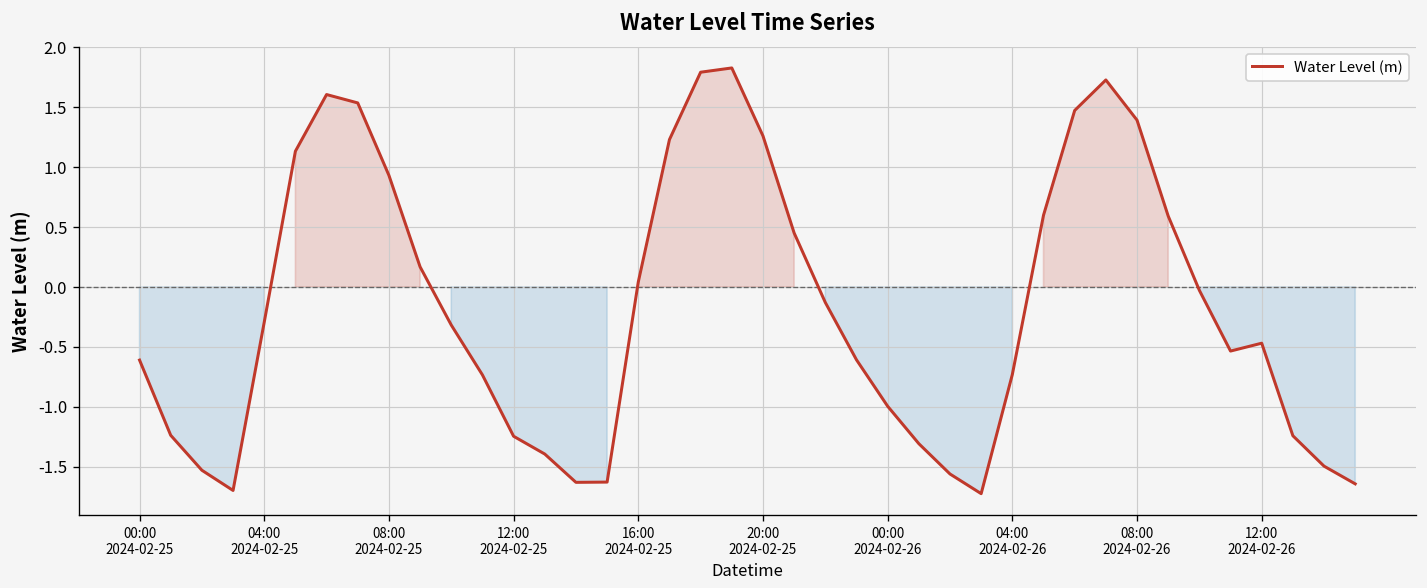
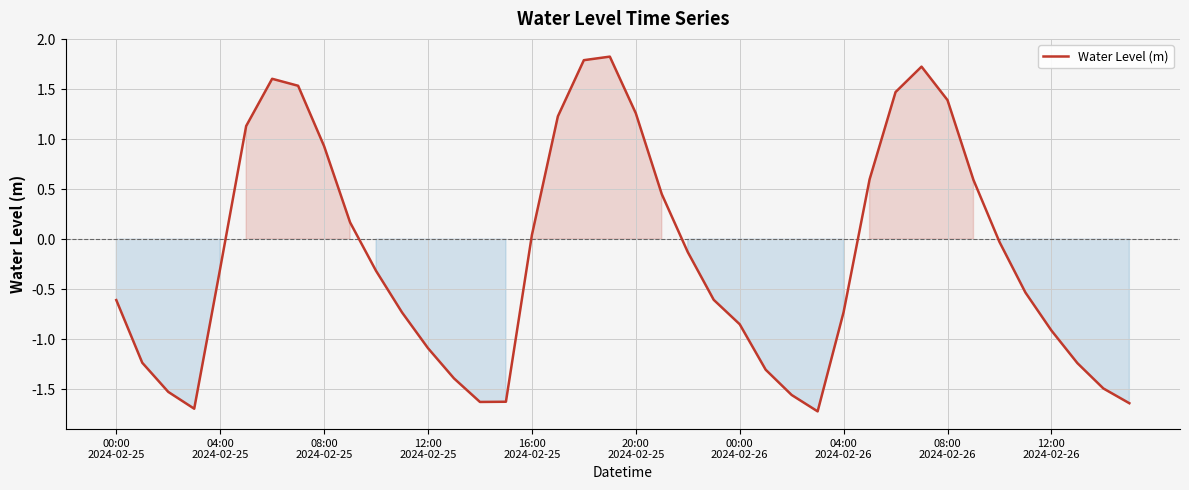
  {
    "00:00 2024-02-25": -0.6,
    "04:00 2024-02-25": -0.3,
    "08:00 2024-02-25": 0.9,
-   "12:00 2024-02-25": -1.2,
+   "12:00 2024-02-25": -1.1,
    "16:00 2024-02-25": 0.0,
    "20:00 2024-02-25": 1.3,
-   "00:00 2024-02-26": -1.0,
+   "00:00 2024-02-26": -0.9,
    "04:00 2024-02-26": -0.7,
    "08:00 2024-02-26": 1.4,
-   "12:00 2024-02-26": -0.5
+   "12:00 2024-02-26": -0.9
  }
